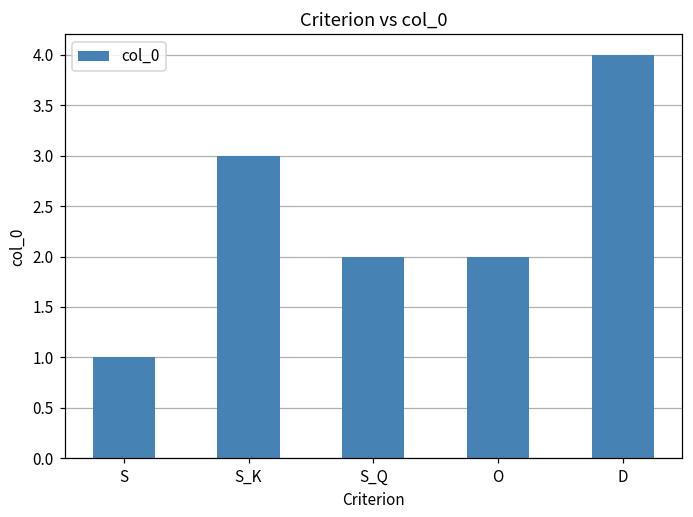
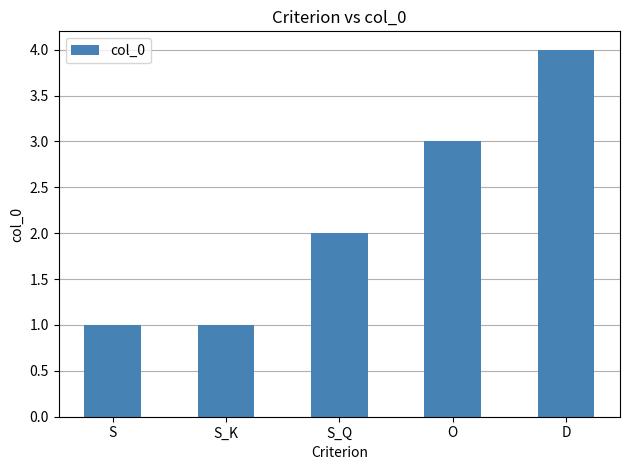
  {
    "S": 1,
-   "S_K": 3,
+   "S_K": 1,
    "S_Q": 2,
-   "O": 2,
+   "O": 3,
    "D": 4
  }
